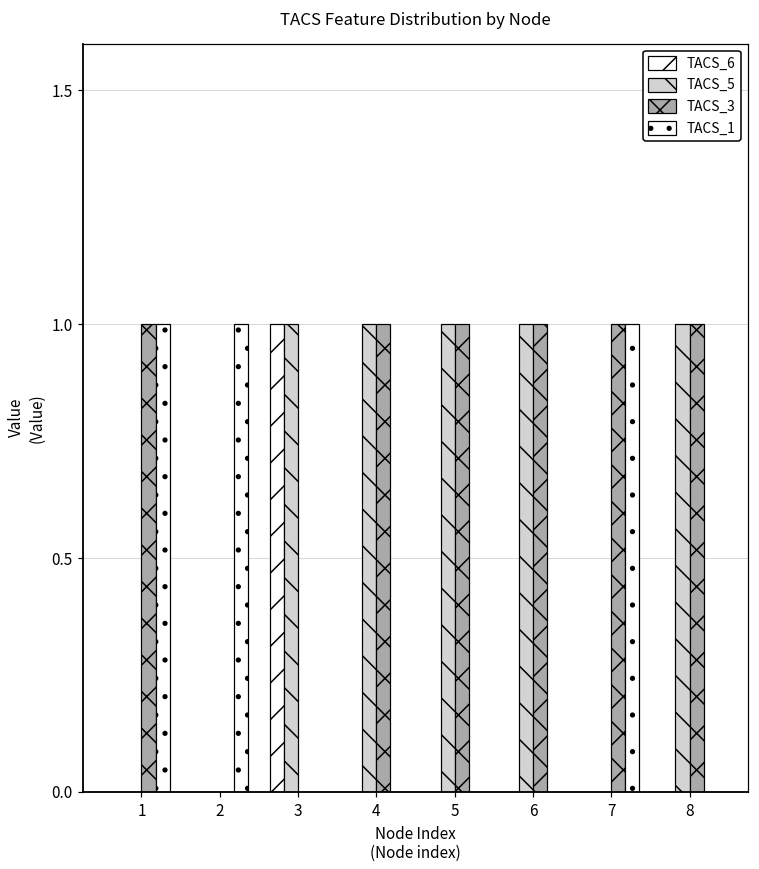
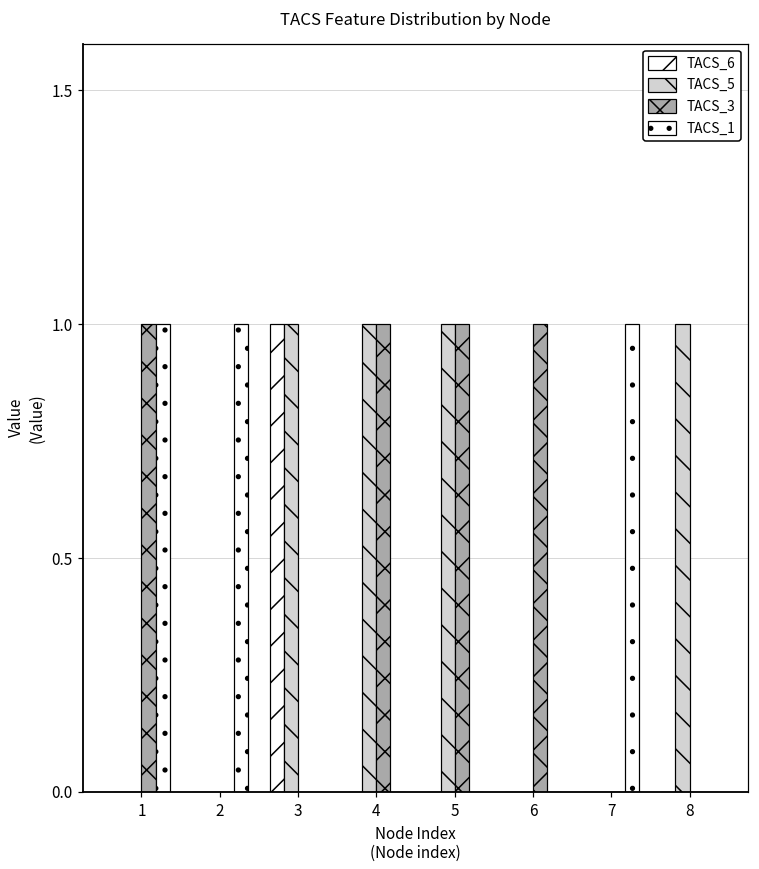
  {
    "TACS_5": {
      "1": 0,
      "2": 0,
      "3": 1,
      "4": 1,
      "5": 1,
-     "6": 1,
+     "6": 0,
      "7": 0,
      "8": 1
    },
    "TACS_3": {
      "1": 1,
      "2": 0,
      "3": 0,
      "4": 1,
      "5": 1,
      "6": 1,
-     "7": 1,
-     "8": 1
+     "7": 0,
+     "8": 0
    }
  }
